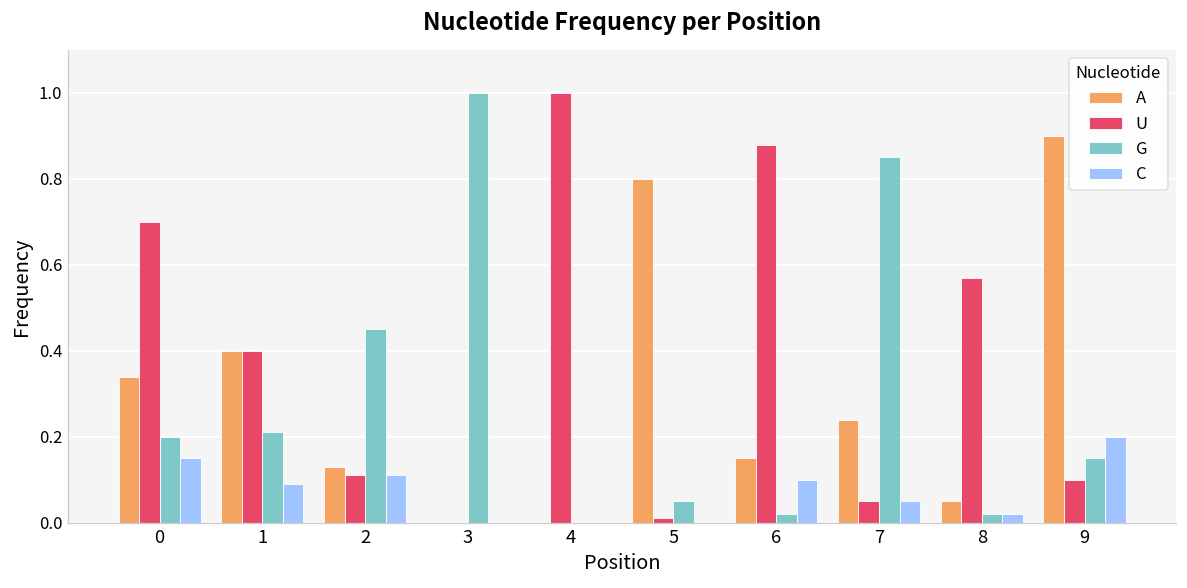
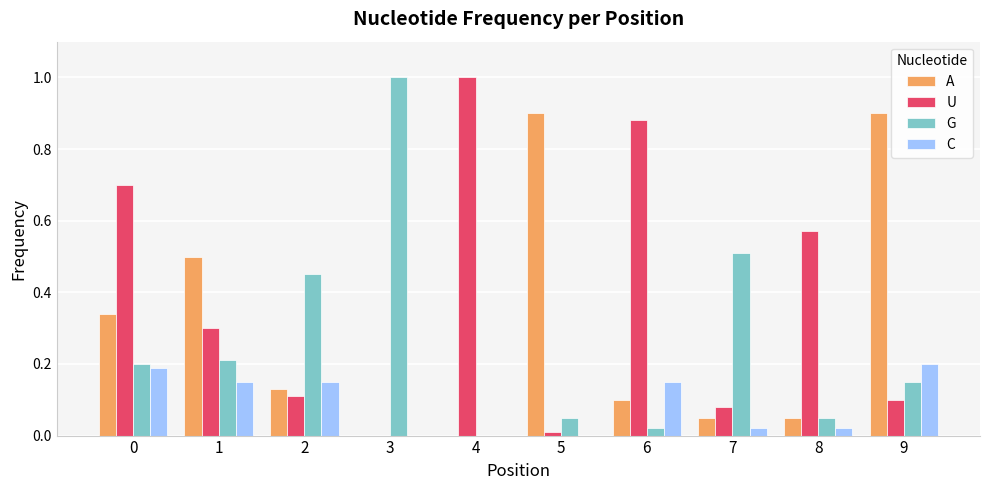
  {
    "A": {
      "0": 0.34,
-     "1": 0.4,
+     "1": 0.5,
      "2": 0.13,
      "3": 0.00,
      "4": 0.00,
-     "5": 0.8,
-     "6": 0.15,
-     "7": 0.24,
+     "5": 0.9,
+     "6": 0.10,
+     "7": 0.05,
      "8": 0.05,
      "9": 0.90
    },
    "U": {
      "0": 0.70,
-     "1": 0.4,
+     "1": 0.3,
      "2": 0.11,
      "3": 0.00,
      "4": 1.00,
      "5": 0.01,
      "6": 0.88,
-     "7": 0.05,
+     "7": 0.08,
      "8": 0.57,
      "9": 0.10
    },
    "G": {
      "0": 0.20,
      "1": 0.21,
      "2": 0.45,
      "3": 1.00,
      "4": 0.00,
      "5": 0.05,
      "6": 0.02,
-     "7": 0.85,
-     "8": 0.02,
+     "7": 0.51,
+     "8": 0.05,
      "9": 0.15
    },
    "C": {
-     "0": 0.15,
-     "1": 0.09,
-     "2": 0.11,
+     "0": 0.19,
+     "1": 0.15,
+     "2": 0.15,
      "3": 0.00,
      "4": 0.00,
      "5": 0.00,
-     "6": 0.10,
-     "7": 0.05,
+     "6": 0.15,
+     "7": 0.02,
      "8": 0.02,
      "9": 0.20
    }
  }
